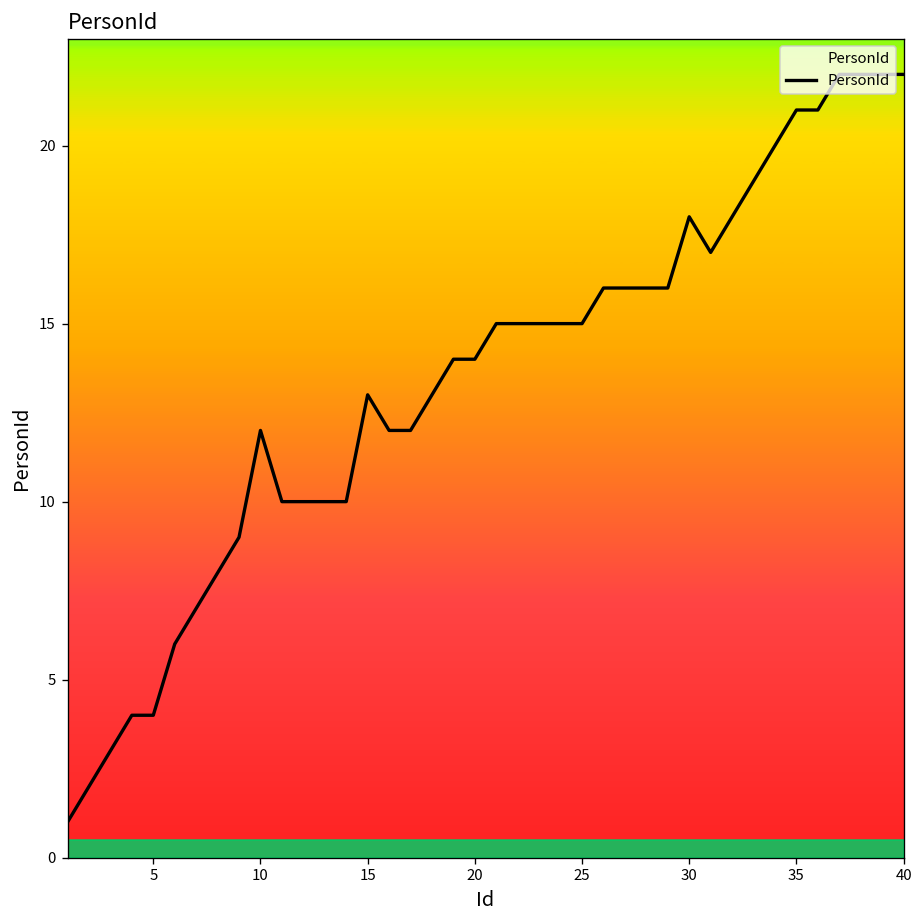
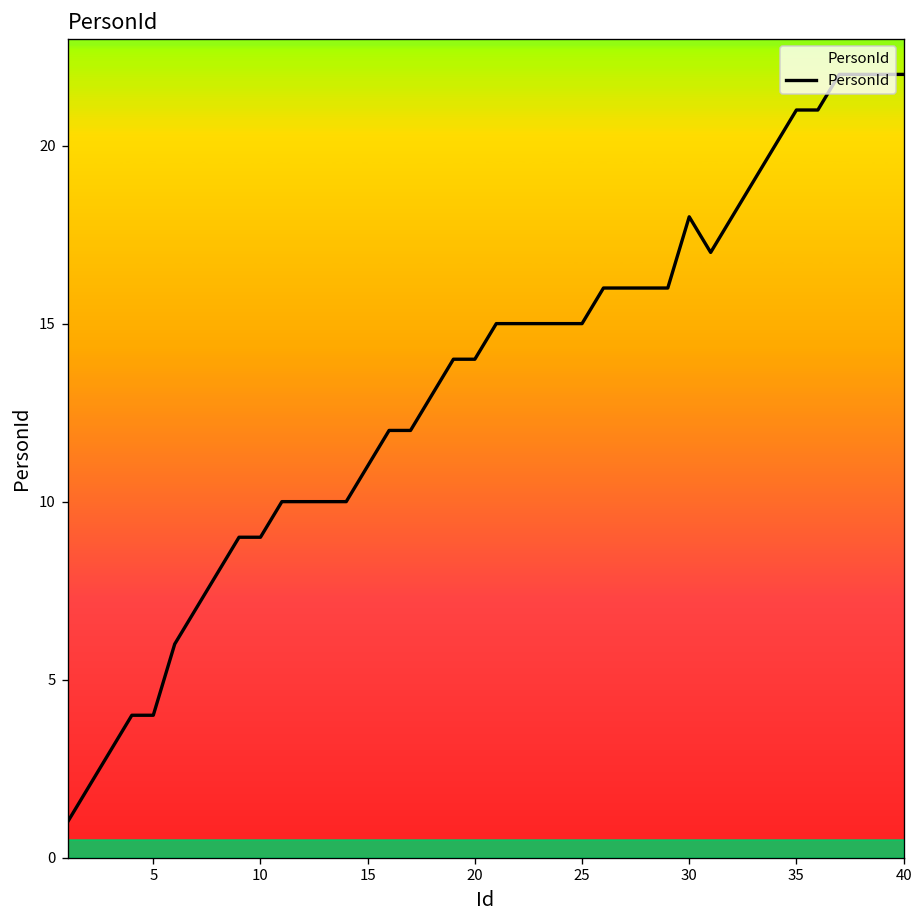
  {
    "5": 4,
-   "10": 12,
-   "15": 13,
+   "10": 9,
+   "15": 11,
    "20": 14,
    "25": 15,
    "30": 18,
    "35": 21,
    "40": 22
  }
